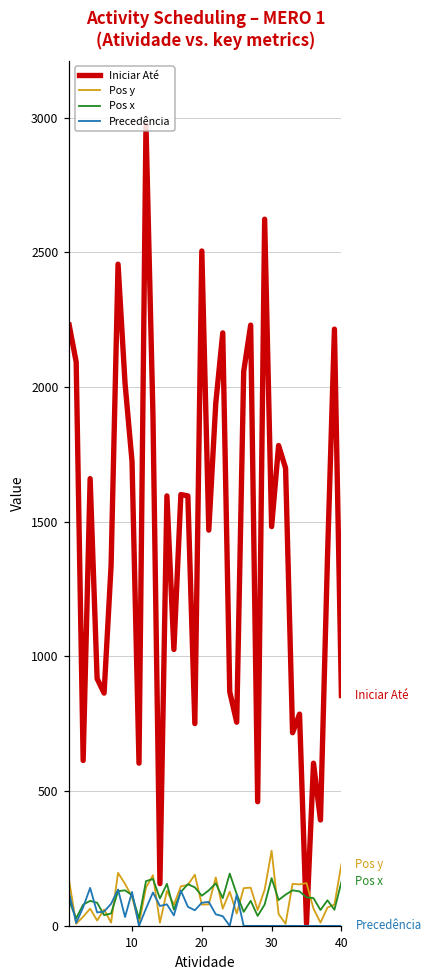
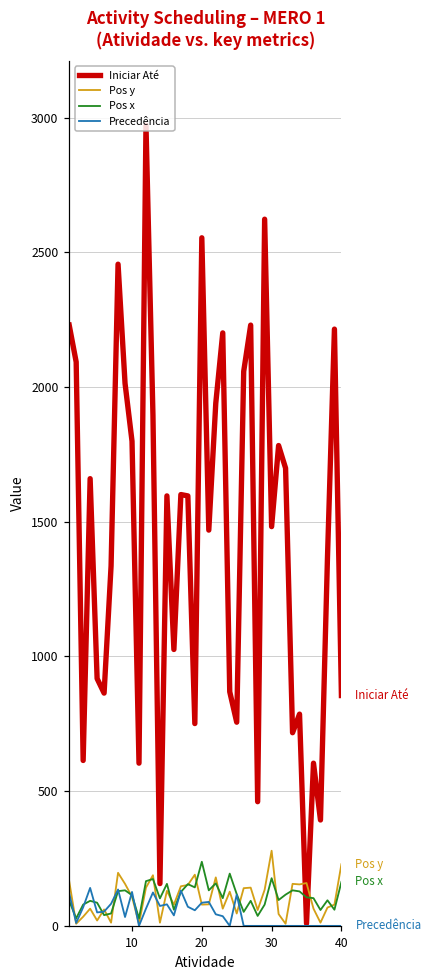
  {
    "Iniciar Até": {
-     "10": 1720,
-     "20": 2510,
+     "10": 1800,
+     "20": 2550,
      "30": 1480,
      "40": 860
    },
    "Pos y": {
      "30": 280,
      "40": 230
    },
    "Pos x": {
-     "20": 110,
+     "20": 240,
      "30": 180,
      "40": 160
    },
    "Precedência": {
      "10": 130,
      "30": 0,
      "40": 0
    }
  }
